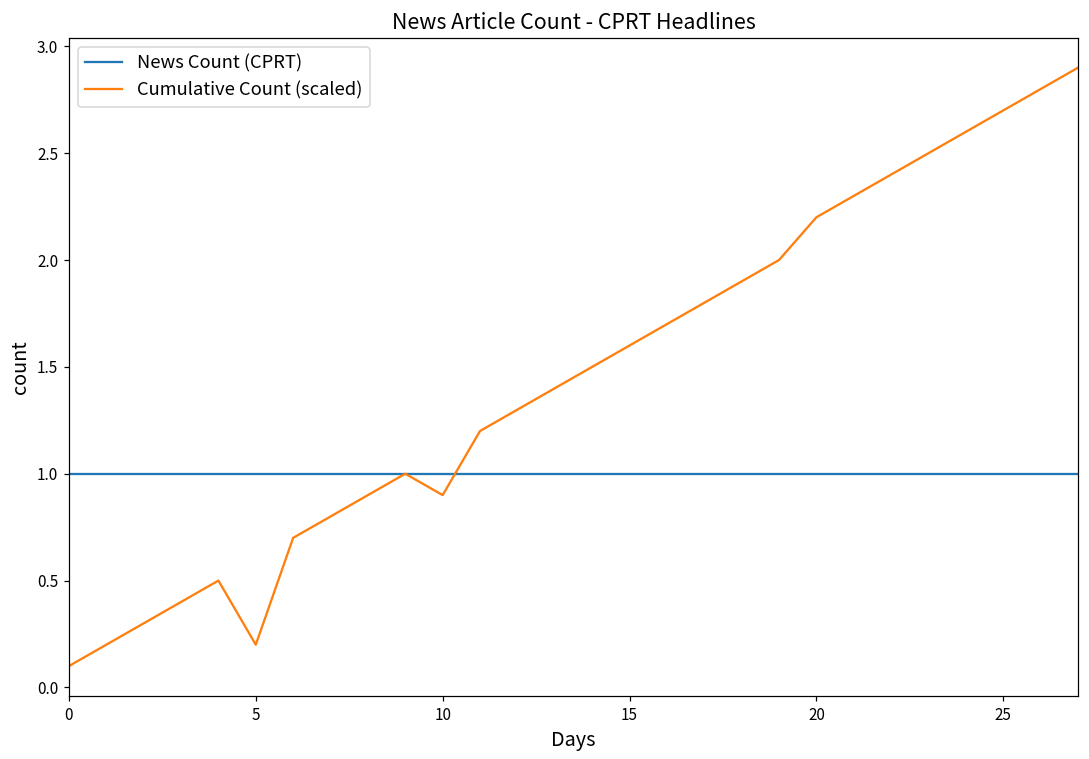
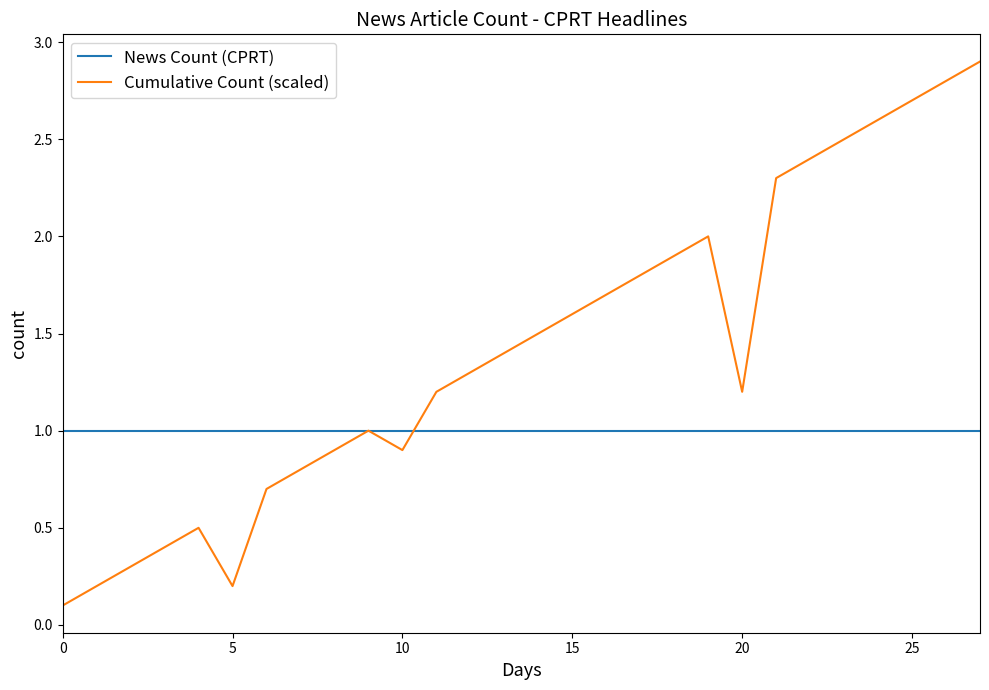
  {
    "News Count (CPRT)": {
      "0": 1.00,
      "5": 1.00,
      "10": 1.00,
      "15": 1.00,
      "20": 1.00,
      "25": 1.00
    },
    "Cumulative Count (scaled)": {
      "0": 0.10,
      "5": 0.20,
      "10": 0.90,
      "15": 1.60,
-     "20": 2.20,
+     "20": 1.20,
      "25": 2.70
    }
  }
